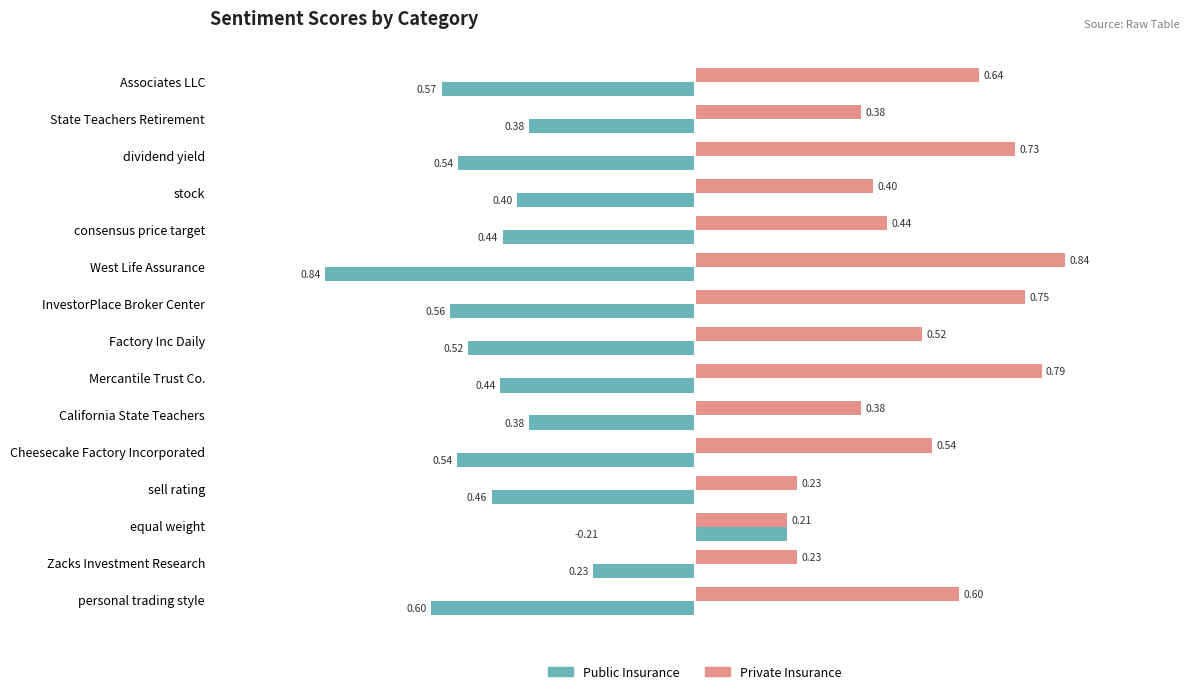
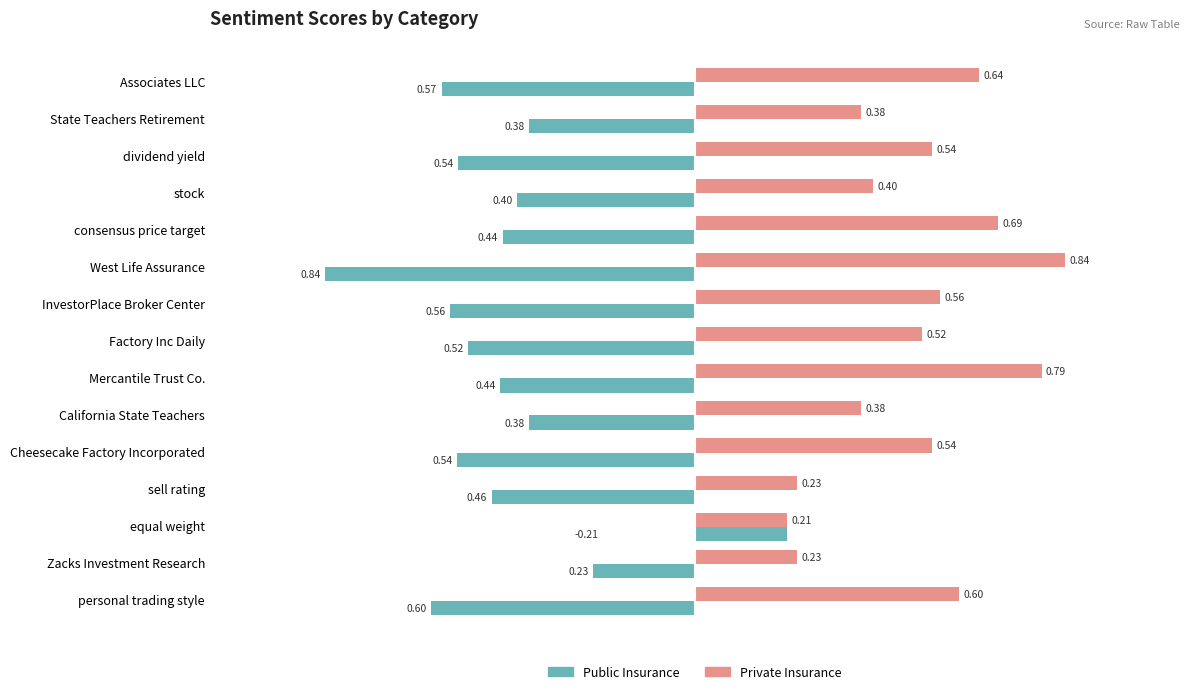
  {
    "Private Insurance": {
      "Associates LLC": 0.64,
      "State Teachers Retirement": 0.38,
-     "dividend yield": 0.73,
+     "dividend yield": 0.54,
      "stock": 0.40,
-     "consensus price target": 0.44,
+     "consensus price target": 0.69,
      "West Life Assurance": 0.84,
-     "InvestorPlace Broker Center": 0.75,
+     "InvestorPlace Broker Center": 0.56,
      "Factory Inc Daily": 0.52,
      "Mercantile Trust Co.": 0.79,
      "California State Teachers": 0.38,
      "Cheesecake Factory Incorporated": 0.54,
      "sell rating": 0.23,
      "equal weight": 0.21,
      "Zacks Investment Research": 0.23,
      "personal trading style": 0.60
    }
  }
